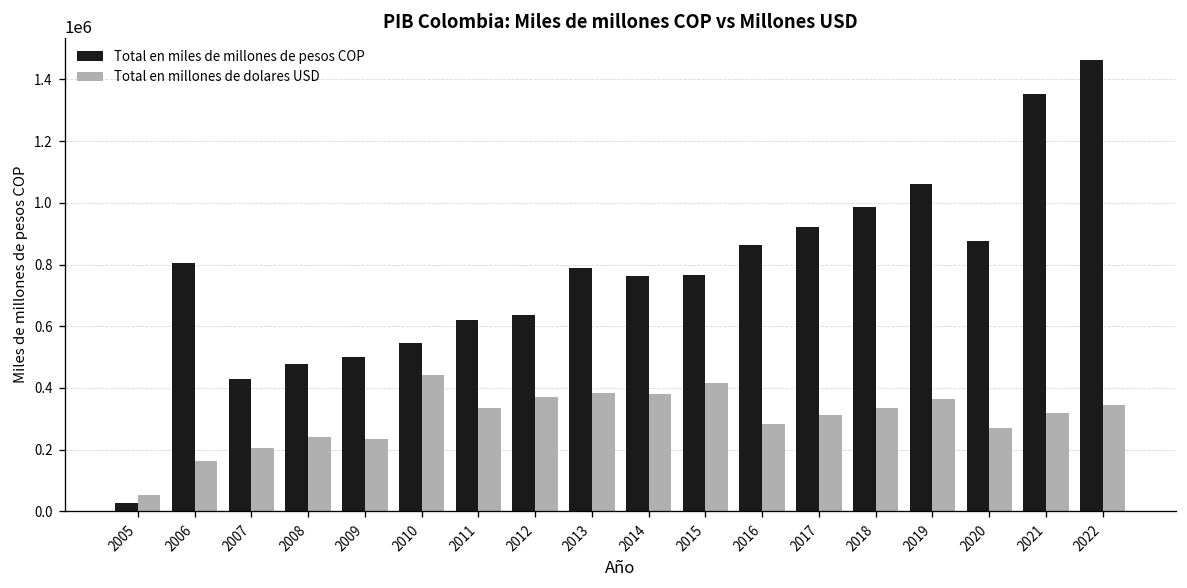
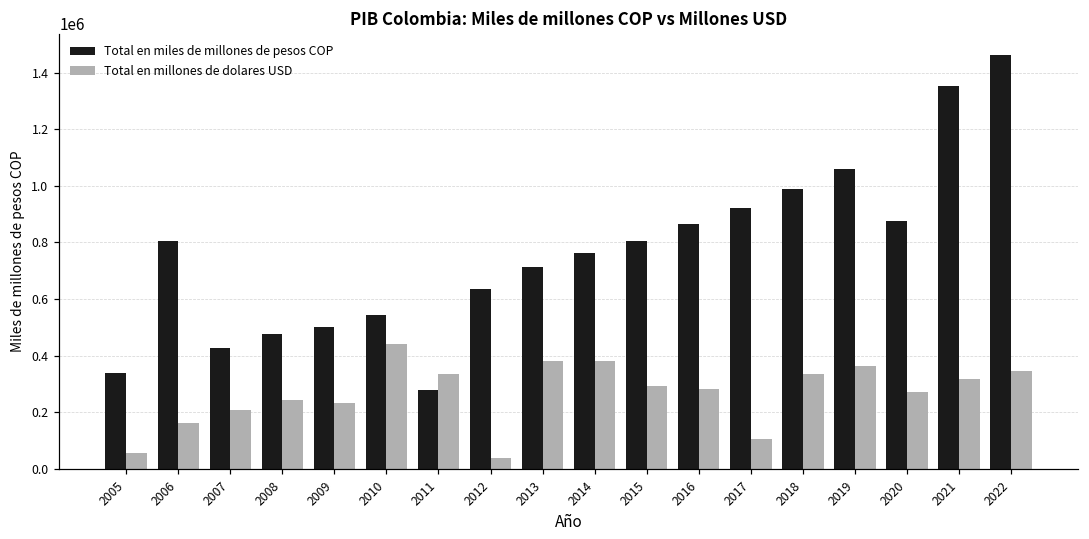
  {
    "Total en miles de millones de pesos COP": {
-     "2005": 30000,
+     "2005": 340000,
      "2006": 800000,
      "2007": 430000,
      "2008": 480000,
      "2009": 500000,
      "2010": 540000,
-     "2011": 620000,
+     "2011": 280000,
      "2012": 630000,
-     "2013": 790000,
+     "2013": 710000,
      "2014": 760000,
-     "2015": 770000,
+     "2015": 800000,
      "2016": 860000,
      "2017": 920000,
      "2018": 990000,
      "2019": 1060000,
      "2020": 880000,
      "2021": 1350000,
      "2022": 1460000
    },
    "Total en millones de dolares USD": {
      "2005": 50000,
      "2006": 160000,
      "2007": 210000,
      "2008": 240000,
      "2009": 230000,
      "2010": 440000,
      "2011": 340000,
-     "2012": 370000,
+     "2012": 40000,
      "2013": 380000,
      "2014": 380000,
-     "2015": 420000,
+     "2015": 290000,
      "2016": 280000,
-     "2017": 310000,
+     "2017": 110000,
      "2018": 330000,
      "2019": 360000,
      "2020": 270000,
      "2021": 320000,
      "2022": 340000
    }
  }
